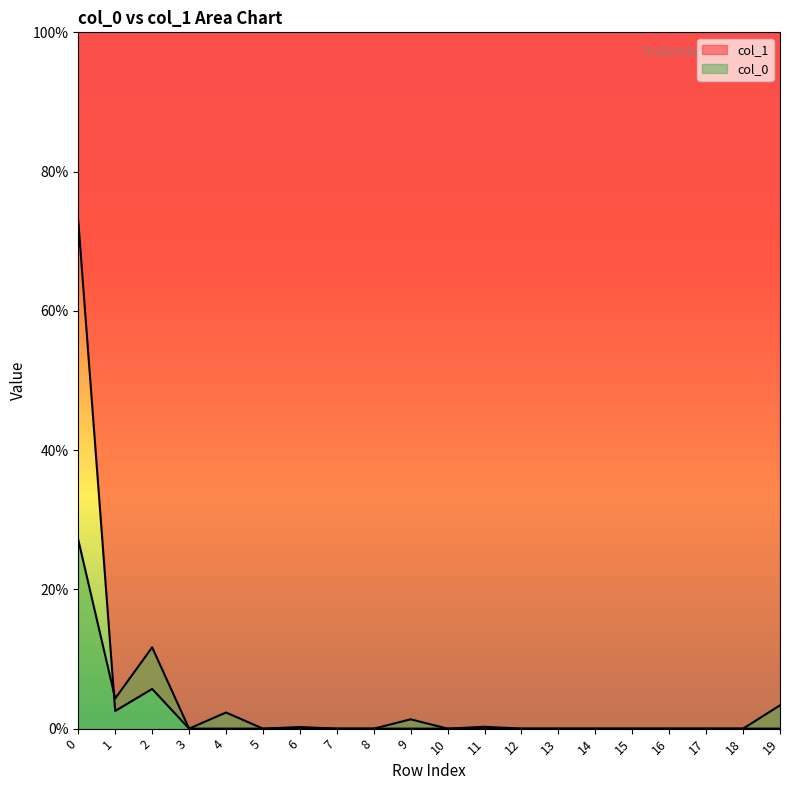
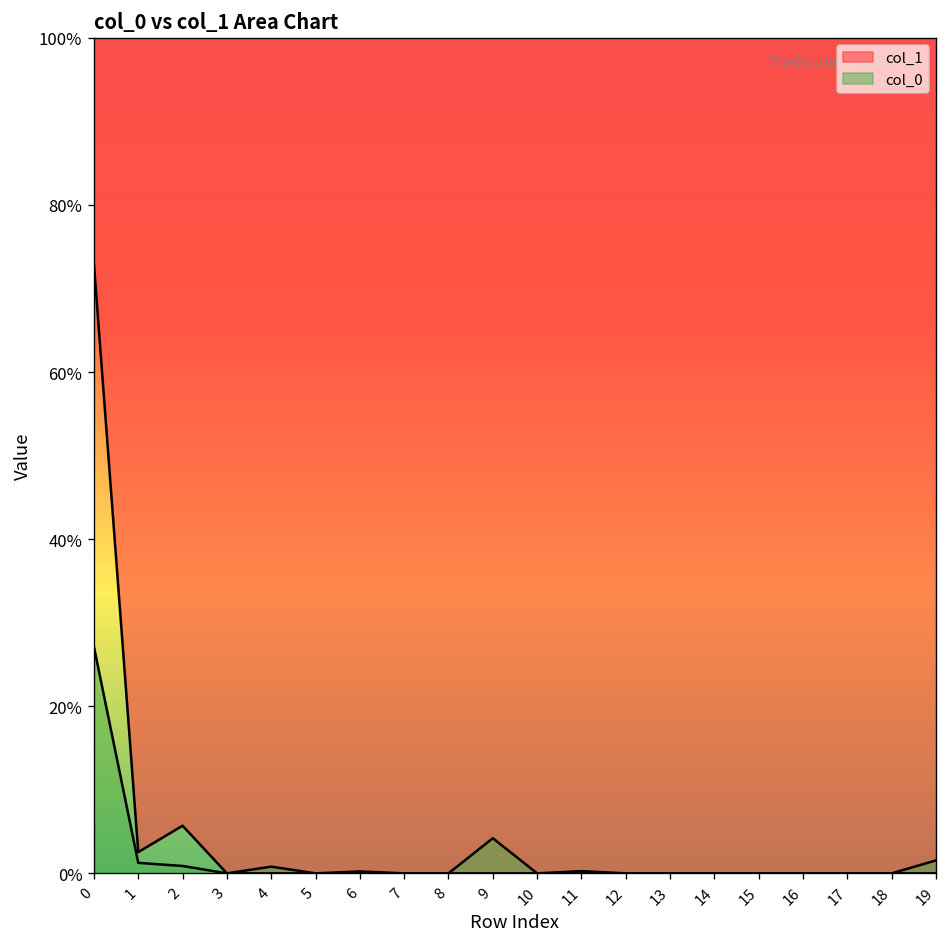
  {
    "col_1": {
      "3": "100%",
      "4": "100%",
      "5": "100%",
      "6": "100%",
      "7": "100%",
      "8": "100%",
      "9": "100%",
      "10": "100%",
      "11": "100%",
      "12": "100%",
      "13": "100%",
      "14": "100%",
      "15": "100%",
      "16": "100%",
      "17": "100%",
      "18": "100%",
      "19": "100%"
    },
    "col_0": {
      "0": "27%",
-     "1": "4%",
-     "2": "12%",
-     "4": "2%",
-     "9": "1%",
-     "19": "3%"
+     "1": "1%",
+     "2": "1%",
+     "4": "1%",
+     "9": "4%",
+     "19": "2%"
    }
  }
